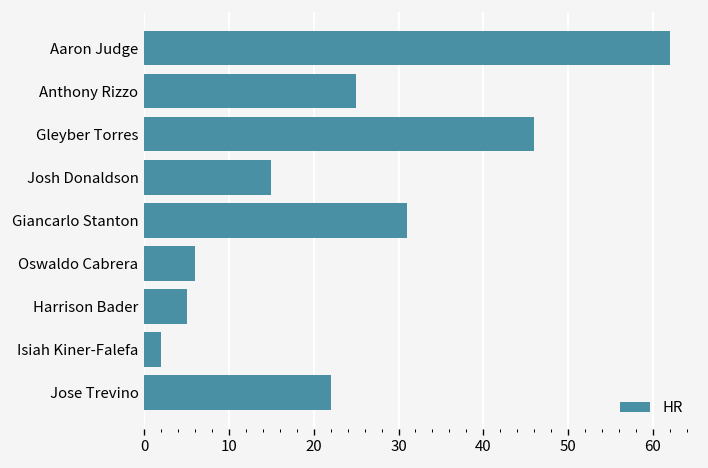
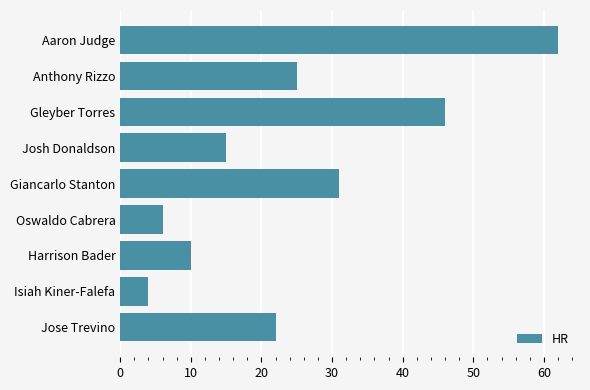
  {
    "Aaron Judge": 62,
    "Anthony Rizzo": 25,
    "Gleyber Torres": 46,
    "Josh Donaldson": 15,
    "Giancarlo Stanton": 31,
    "Oswaldo Cabrera": 6,
-   "Harrison Bader": 5,
-   "Isiah Kiner-Falefa": 2,
+   "Harrison Bader": 10,
+   "Isiah Kiner-Falefa": 4,
    "Jose Trevino": 22
  }
